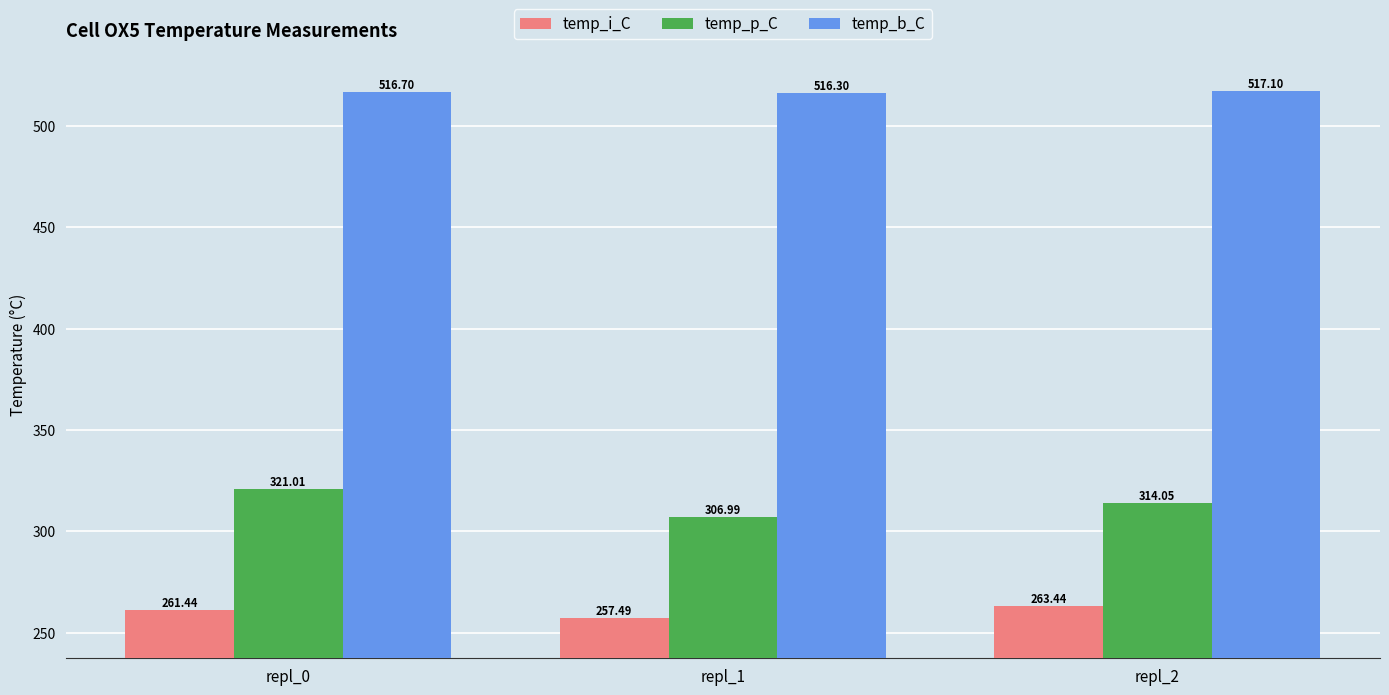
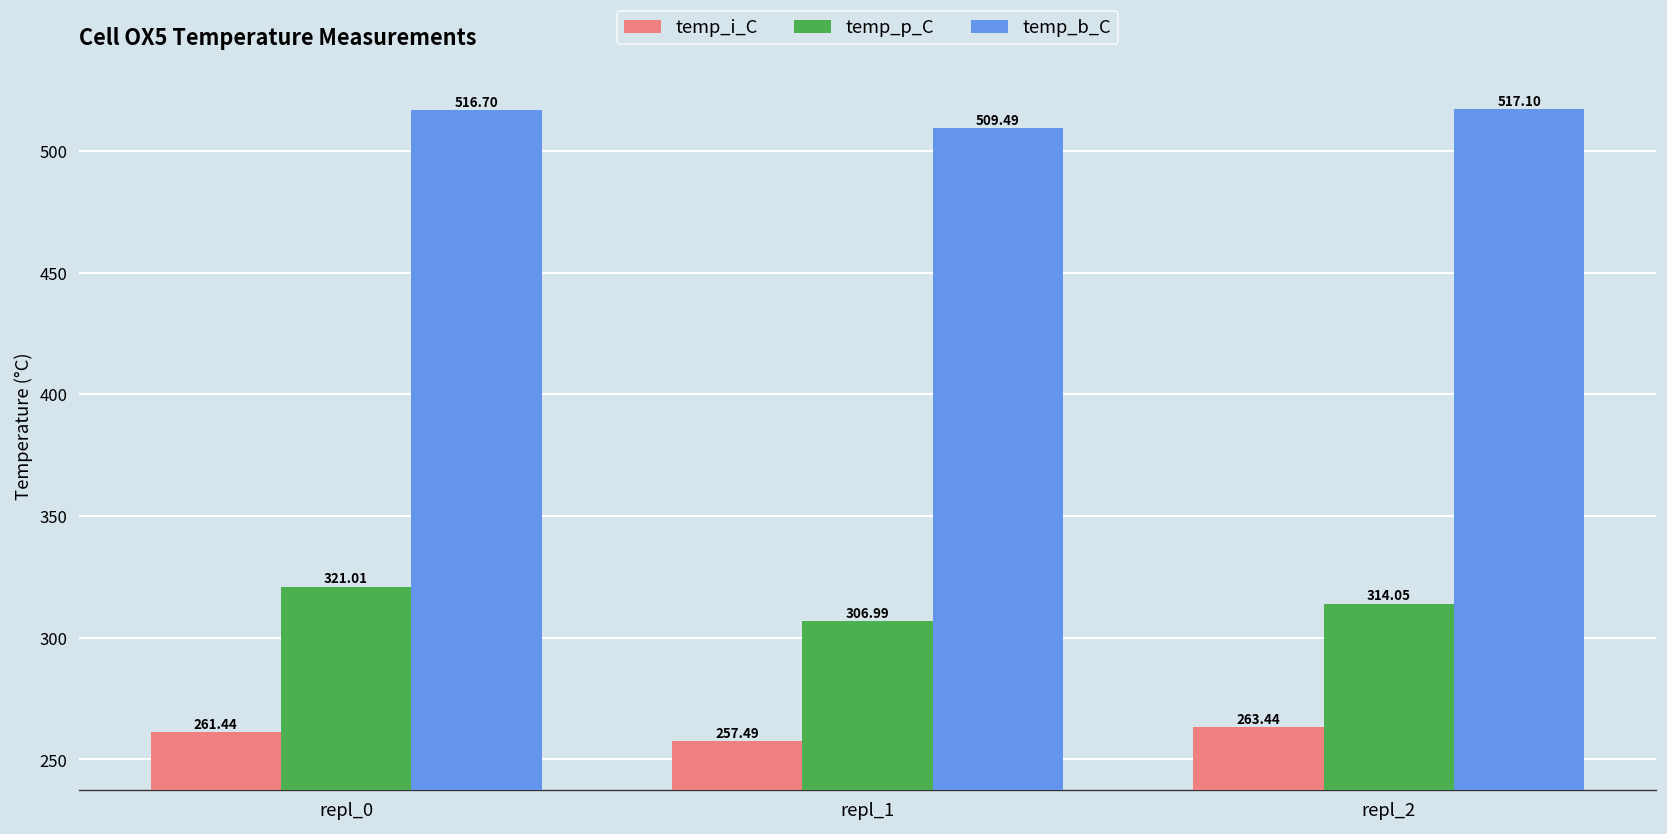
  {
    "temp_i_C": {
      "repl_0": 261.44,
      "repl_1": 257.49,
      "repl_2": 263.44
    },
    "temp_p_C": {
      "repl_0": 321.01,
      "repl_1": 306.99,
      "repl_2": 314.05
    },
    "temp_b_C": {
      "repl_0": 516.70,
-     "repl_1": 516.30,
+     "repl_1": 509.49,
      "repl_2": 517.10
    }
  }
